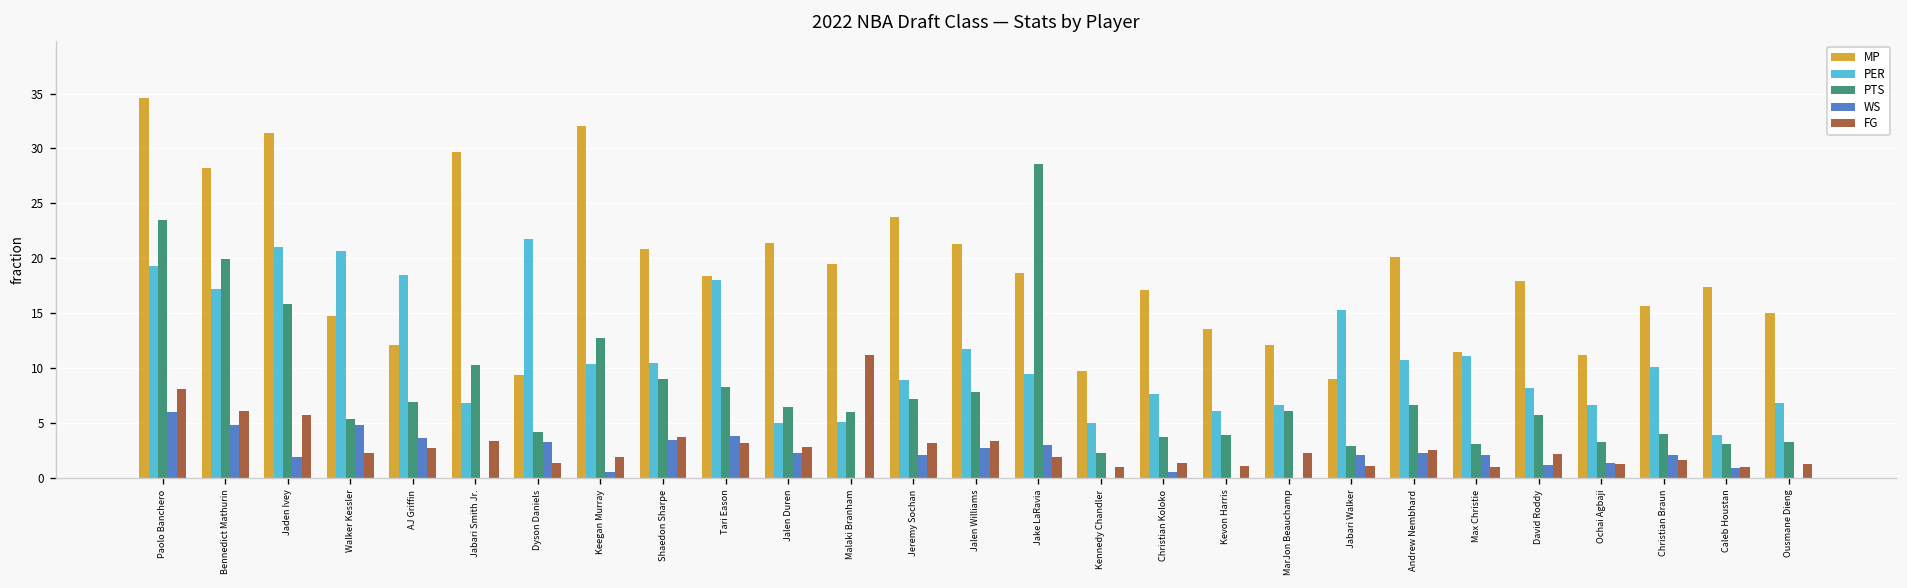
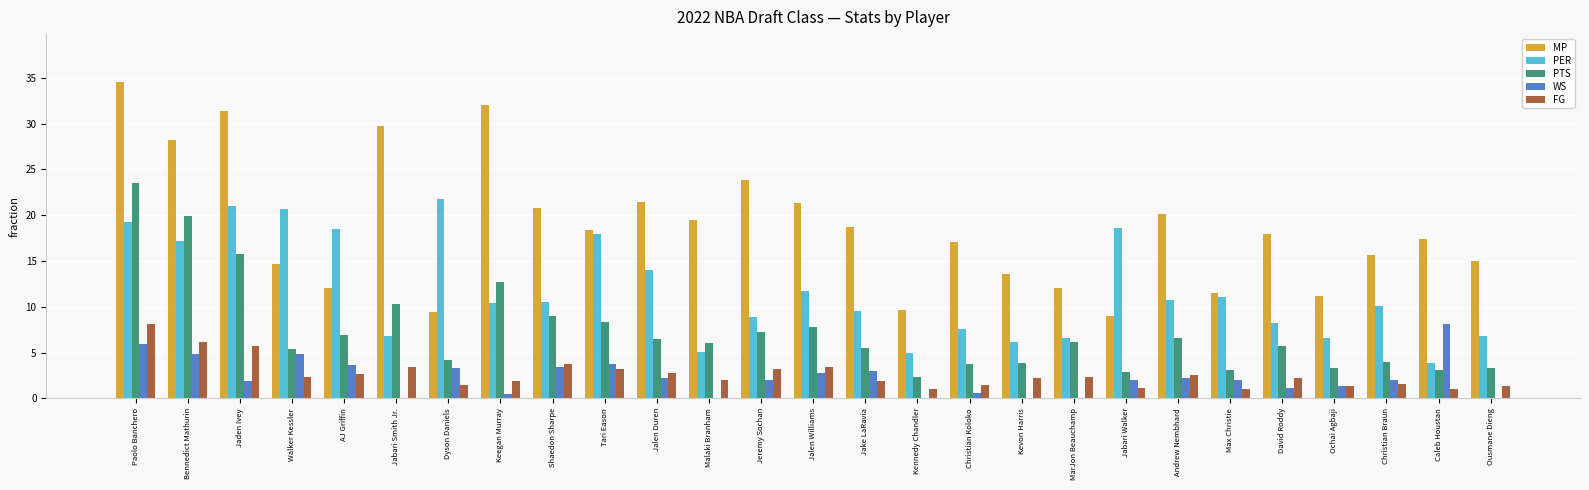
  {
    "MP": {
      "Paolo Banchero": 35,
      "Bennedict Mathurin": 28,
      "Jaden Ivey": 31,
      "Walker Kessler": 15,
      "AJ Griffin": 12,
      "Jabari Smith Jr.": 30,
      "Dyson Daniels": 9,
      "Keegan Murray": 32,
      "Shaedon Sharpe": 21,
      "Tari Eason": 18,
      "Jalen Duren": 21,
      "Malaki Branham": 20,
      "Jeremy Sochan": 24,
      "Jalen Williams": 21,
      "Jake LaRavia": 19,
      "Kennedy Chandler": 10,
      "Christian Koloko": 17,
      "Kevon Harris": 14,
      "MarJon Beauchamp": 12,
      "Jabari Walker": 9,
      "Andrew Nembhard": 20,
      "Max Christie": 12,
      "David Roddy": 18,
      "Ochai Agbaji": 11,
      "Christian Braun": 16,
      "Caleb Houstan": 17,
      "Ousmane Dieng": 15
    },
    "PER": {
      "Paolo Banchero": 19,
      "Bennedict Mathurin": 17,
      "Jaden Ivey": 21,
      "Walker Kessler": 21,
      "AJ Griffin": 19,
      "Jabari Smith Jr.": 7,
      "Dyson Daniels": 22,
      "Keegan Murray": 10,
      "Shaedon Sharpe": 11,
      "Tari Eason": 18,
-     "Jalen Duren": 5,
+     "Jalen Duren": 14,
      "Malaki Branham": 5,
      "Jeremy Sochan": 9,
      "Jalen Williams": 12,
      "Jake LaRavia": 10,
      "Kennedy Chandler": 5,
      "Christian Koloko": 8,
      "Kevon Harris": 6,
      "MarJon Beauchamp": 7,
-     "Jabari Walker": 15,
+     "Jabari Walker": 19,
      "Andrew Nembhard": 11,
      "Max Christie": 11,
      "David Roddy": 8,
      "Ochai Agbaji": 7,
      "Christian Braun": 10,
      "Caleb Houstan": 4,
      "Ousmane Dieng": 7
    },
    "PTS": {
      "Paolo Banchero": 24,
      "Bennedict Mathurin": 20,
      "Jaden Ivey": 16,
      "Walker Kessler": 5,
      "AJ Griffin": 7,
      "Jabari Smith Jr.": 10,
      "Dyson Daniels": 4,
      "Keegan Murray": 13,
      "Shaedon Sharpe": 9,
      "Tari Eason": 8,
      "Jalen Duren": 7,
      "Malaki Branham": 6,
      "Jeremy Sochan": 7,
      "Jalen Williams": 8,
-     "Jake LaRavia": 29,
+     "Jake LaRavia": 6,
      "Kennedy Chandler": 2,
      "Christian Koloko": 4,
      "Kevon Harris": 4,
      "MarJon Beauchamp": 6,
      "Jabari Walker": 3,
      "Andrew Nembhard": 7,
      "Max Christie": 3,
      "David Roddy": 6,
      "Ochai Agbaji": 3,
      "Christian Braun": 4,
      "Caleb Houstan": 3,
      "Ousmane Dieng": 3
    },
    "WS": {
      "Paolo Banchero": 6,
      "Bennedict Mathurin": 5,
      "Jaden Ivey": 2,
      "Walker Kessler": 5,
      "AJ Griffin": 4,
      "Dyson Daniels": 3,
      "Keegan Murray": 1,
      "Shaedon Sharpe": 3,
      "Tari Eason": 4,
      "Jalen Duren": 2,
      "Jeremy Sochan": 2,
      "Jalen Williams": 3,
      "Jake LaRavia": 3,
      "Christian Koloko": 1,
      "Kevon Harris": 0,
      "MarJon Beauchamp": 0,
      "Jabari Walker": 2,
      "Andrew Nembhard": 2,
      "Max Christie": 2,
      "David Roddy": 1,
      "Ochai Agbaji": 1,
      "Christian Braun": 2,
-     "Caleb Houstan": 1,
+     "Caleb Houstan": 8,
      "Ousmane Dieng": 0
    },
    "FG": {
      "Paolo Banchero": 8,
      "Bennedict Mathurin": 6,
      "Jaden Ivey": 6,
      "Walker Kessler": 2,
      "AJ Griffin": 3,
      "Jabari Smith Jr.": 3,
      "Dyson Daniels": 1,
      "Keegan Murray": 2,
      "Shaedon Sharpe": 4,
      "Tari Eason": 3,
      "Jalen Duren": 3,
-     "Malaki Branham": 11,
+     "Malaki Branham": 2,
      "Jeremy Sochan": 3,
      "Jalen Williams": 3,
      "Jake LaRavia": 2,
      "Kennedy Chandler": 1,
      "Christian Koloko": 1,
-     "Kevon Harris": 1,
+     "Kevon Harris": 2,
      "MarJon Beauchamp": 2,
      "Jabari Walker": 1,
      "Andrew Nembhard": 3,
      "Max Christie": 1,
      "David Roddy": 2,
      "Ochai Agbaji": 1,
      "Christian Braun": 2,
      "Caleb Houstan": 1,
      "Ousmane Dieng": 1
    }
  }
